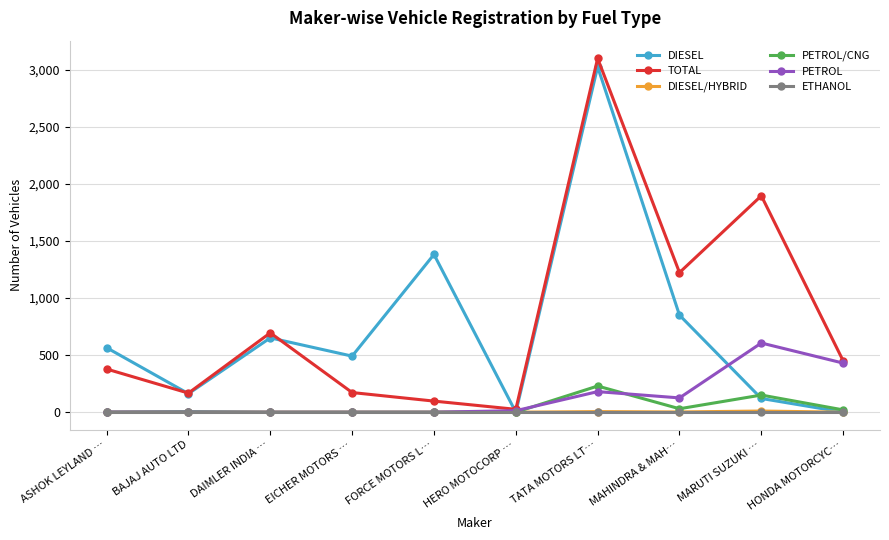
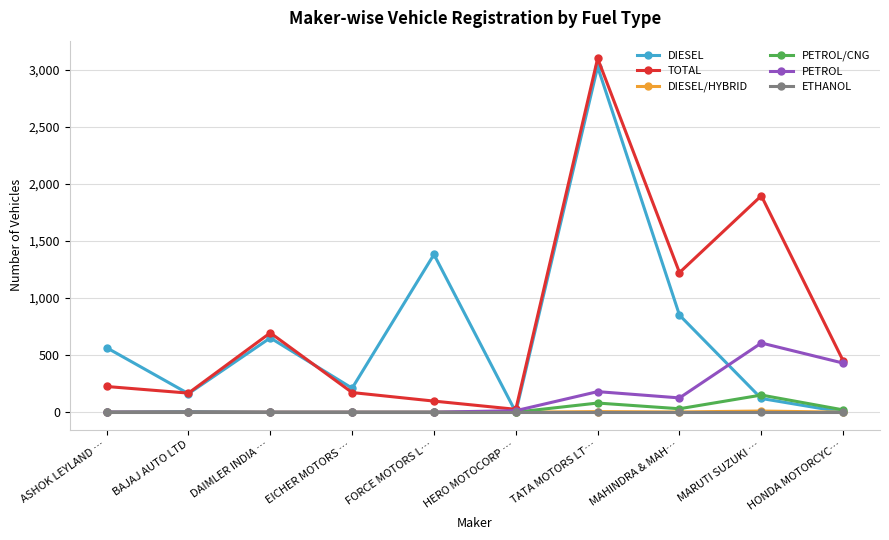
  {
    "DIESEL": {
      "ASHOK LEYLAND …": "570",
      "DAIMLER INDIA …": "650",
-     "EICHER MOTORS …": "490",
+     "EICHER MOTORS …": "210",
      "FORCE MOTORS L…": "1,380",
      "TATA MOTORS LT…": "3,030",
      "MAHINDRA & MAH…": "850",
      "MARUTI SUZUKI …": "120"
    },
    "TOTAL": {
-     "ASHOK LEYLAND …": "380",
+     "ASHOK LEYLAND …": "230",
      "DAIMLER INDIA …": "700",
      "EICHER MOTORS …": "170",
      "FORCE MOTORS L…": "100",
      "TATA MOTORS LT…": "3,100",
      "MAHINDRA & MAH…": "1,220",
      "MARUTI SUZUKI …": "1,900"
    },
    "PETROL/CNG": {
-     "TATA MOTORS LT…": "230",
+     "TATA MOTORS LT…": "80",
      "MAHINDRA & MAH…": "30",
      "MARUTI SUZUKI …": "150"
    },
    "PETROL": {
      "TATA MOTORS LT…": "180",
      "MAHINDRA & MAH…": "130",
      "MARUTI SUZUKI …": "610"
    }
  }
